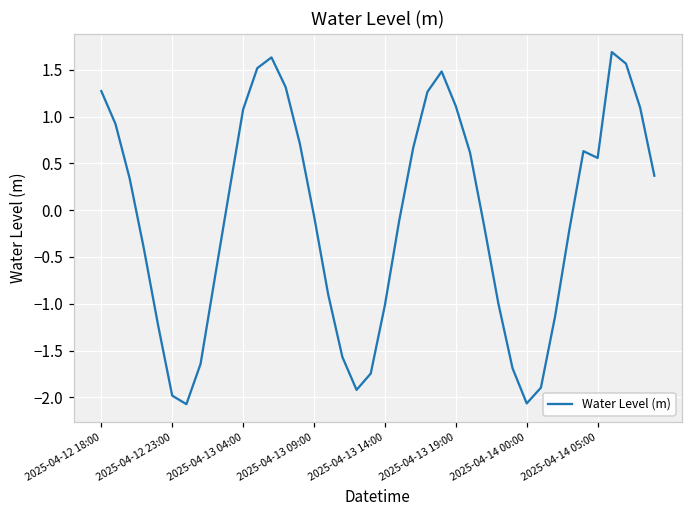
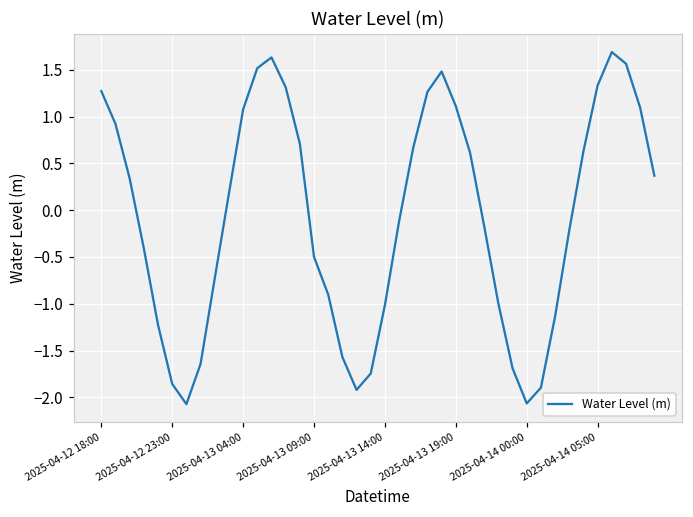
  {
    "2025-04-12 18:00": 1.3,
-   "2025-04-12 23:00": -2.0,
+   "2025-04-12 23:00": -1.9,
    "2025-04-13 04:00": 1.1,
-   "2025-04-13 09:00": -0.1,
+   "2025-04-13 09:00": -0.5,
    "2025-04-13 14:00": -1.0,
    "2025-04-13 19:00": 1.1,
    "2025-04-14 00:00": -2.1,
-   "2025-04-14 05:00": 0.6
+   "2025-04-14 05:00": 1.3
  }
